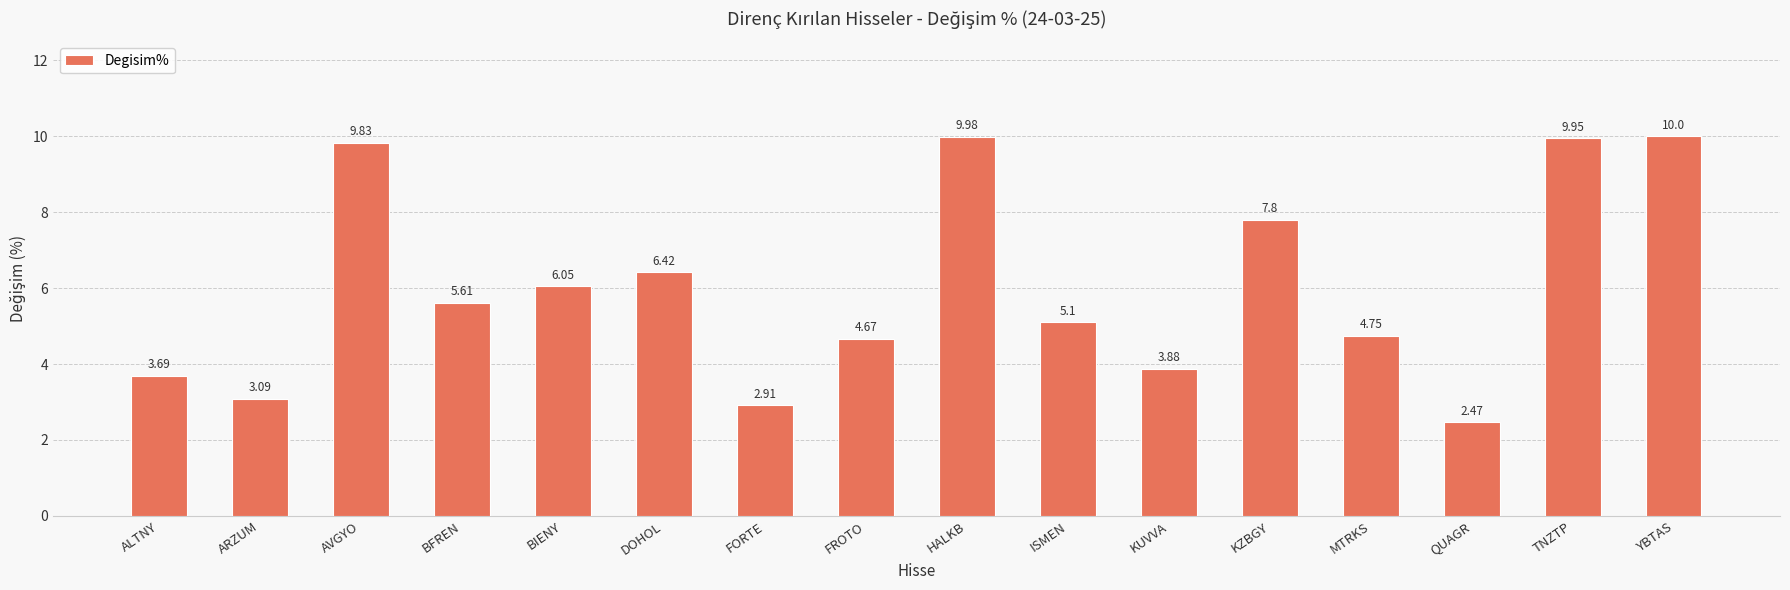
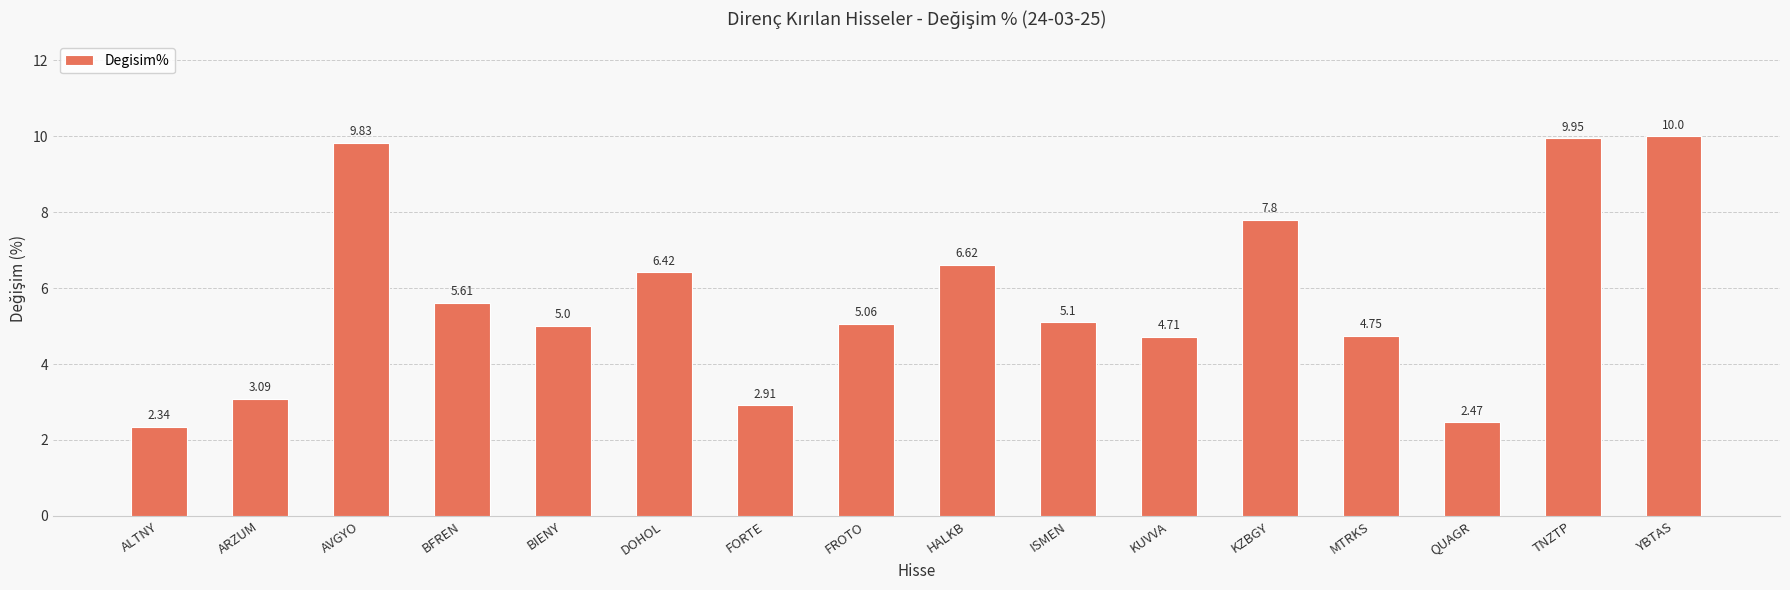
  {
-   "ALTNY": 3.69,
+   "ALTNY": 2.34,
    "ARZUM": 3.09,
    "AVGYO": 9.83,
    "BFREN": 5.61,
-   "BIENY": 6.05,
+   "BIENY": 5.0,
    "DOHOL": 6.42,
    "FORTE": 2.91,
-   "FROTO": 4.67,
-   "HALKB": 9.98,
+   "FROTO": 5.06,
+   "HALKB": 6.62,
    "ISMEN": 5.1,
-   "KUVVA": 3.88,
+   "KUVVA": 4.71,
    "KZBGY": 7.8,
    "MTRKS": 4.75,
    "QUAGR": 2.47,
    "TNZTP": 9.95,
    "YBTAS": 10.0
  }
